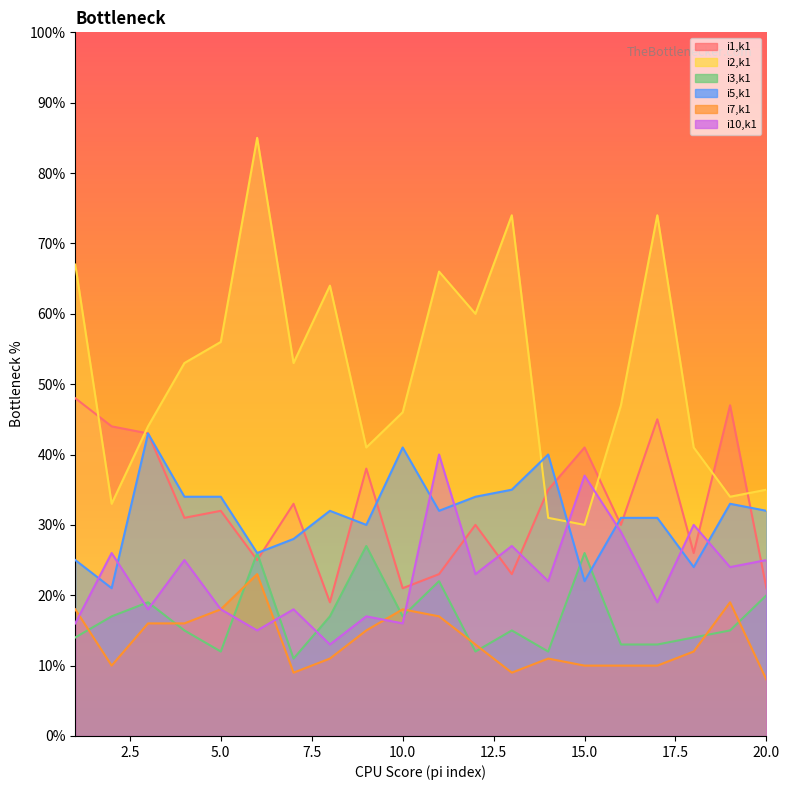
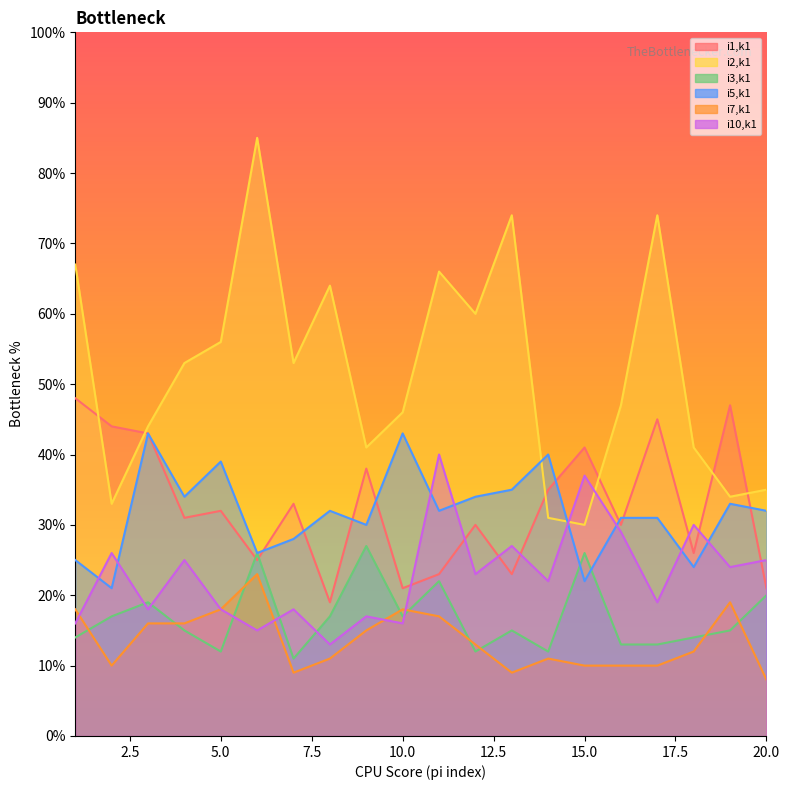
  {
    "i3,k1": {
      "5.0": "12%",
      "10.0": "17%",
      "15.0": "26%",
      "20.0": "20%"
    },
    "i5,k1": {
-     "5.0": "34%",
-     "10.0": "41%",
+     "5.0": "39%",
+     "10.0": "43%",
      "15.0": "22%",
      "20.0": "32%"
    },
    "i10,k1": {
      "10.0": "16%",
      "15.0": "37%",
      "20.0": "25%"
    }
  }
